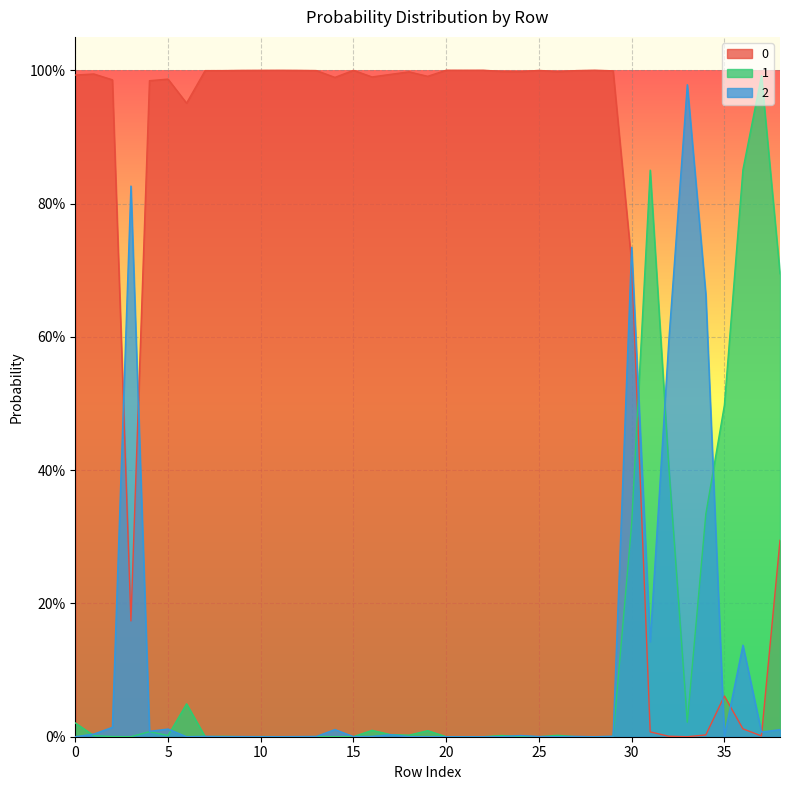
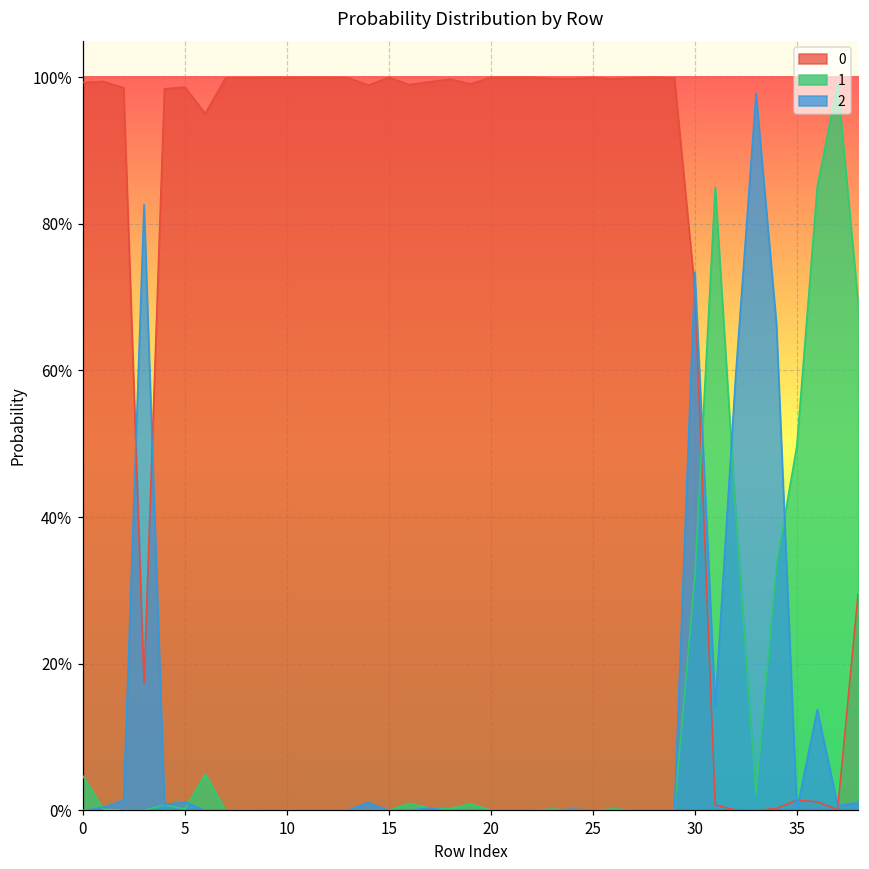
  {
    "0": {
      "0": "99%",
      "5": "99%",
      "10": "100%",
      "15": "100%",
      "20": "100%",
      "25": "100%",
      "30": "71%",
-     "35": "6%"
+     "35": "1%"
    },
    "1": {
-     "0": "2%",
+     "0": "5%",
      "5": "0%",
      "30": "32%",
      "35": "50%"
    },
    "2": {
      "0": "0%",
      "5": "1%",
      "30": "73%",
      "35": "0%"
    }
  }
